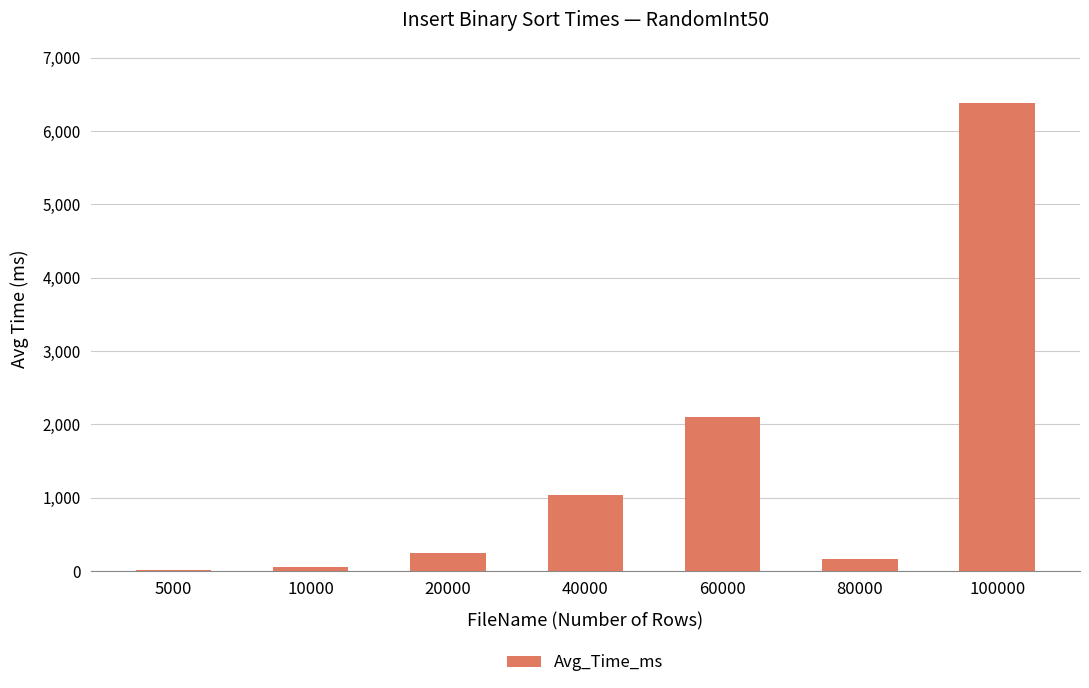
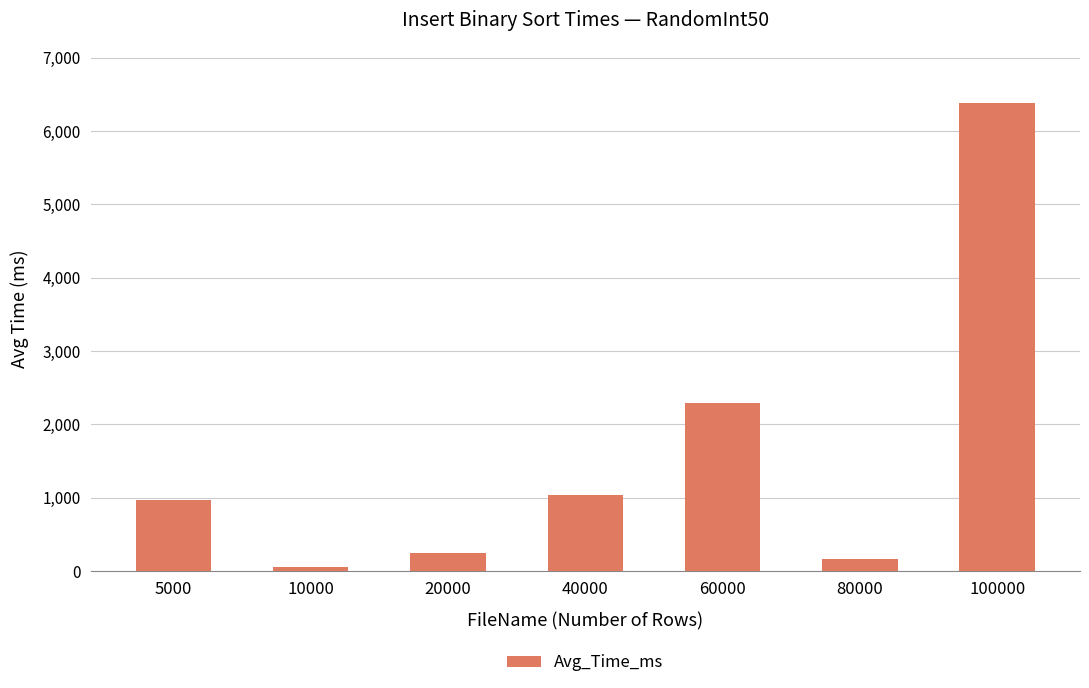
  {
-   "5000": "0",
+   "5000": "1,000",
    "10000": "100",
    "20000": "200",
    "40000": "1,000",
-   "60000": "2,100",
+   "60000": "2,300",
    "80000": "200",
    "100000": "6,400"
  }
